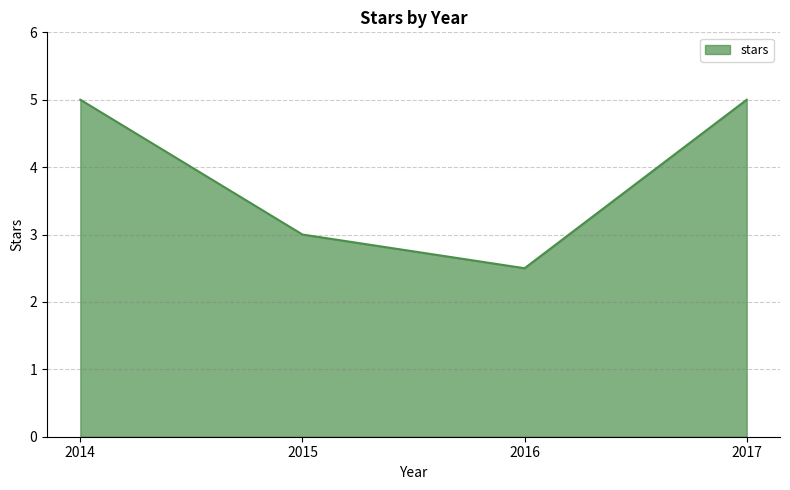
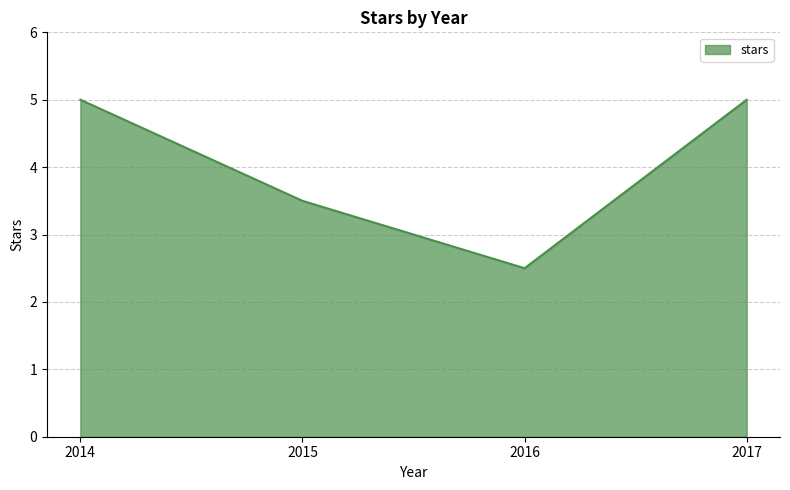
  {
    "2014": 5.0,
-   "2015": 3.0,
+   "2015": 3.5,
    "2016": 2.5,
    "2017": 5.0
  }
